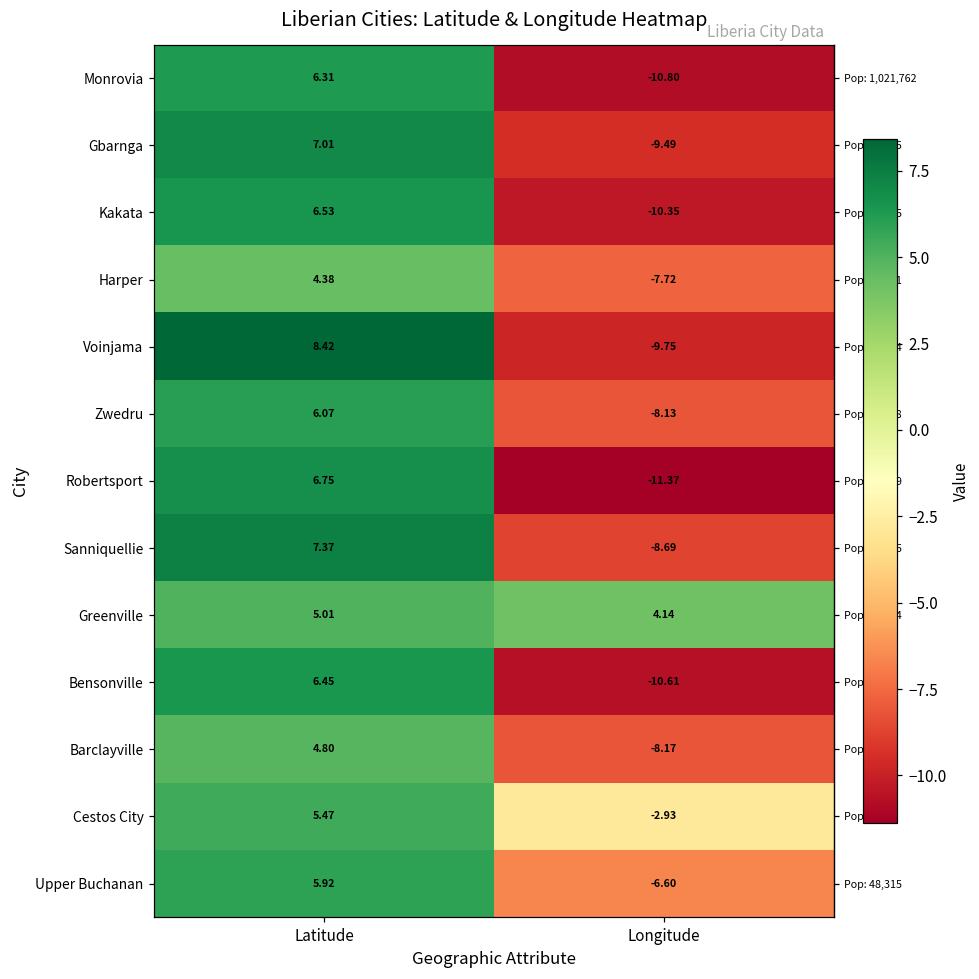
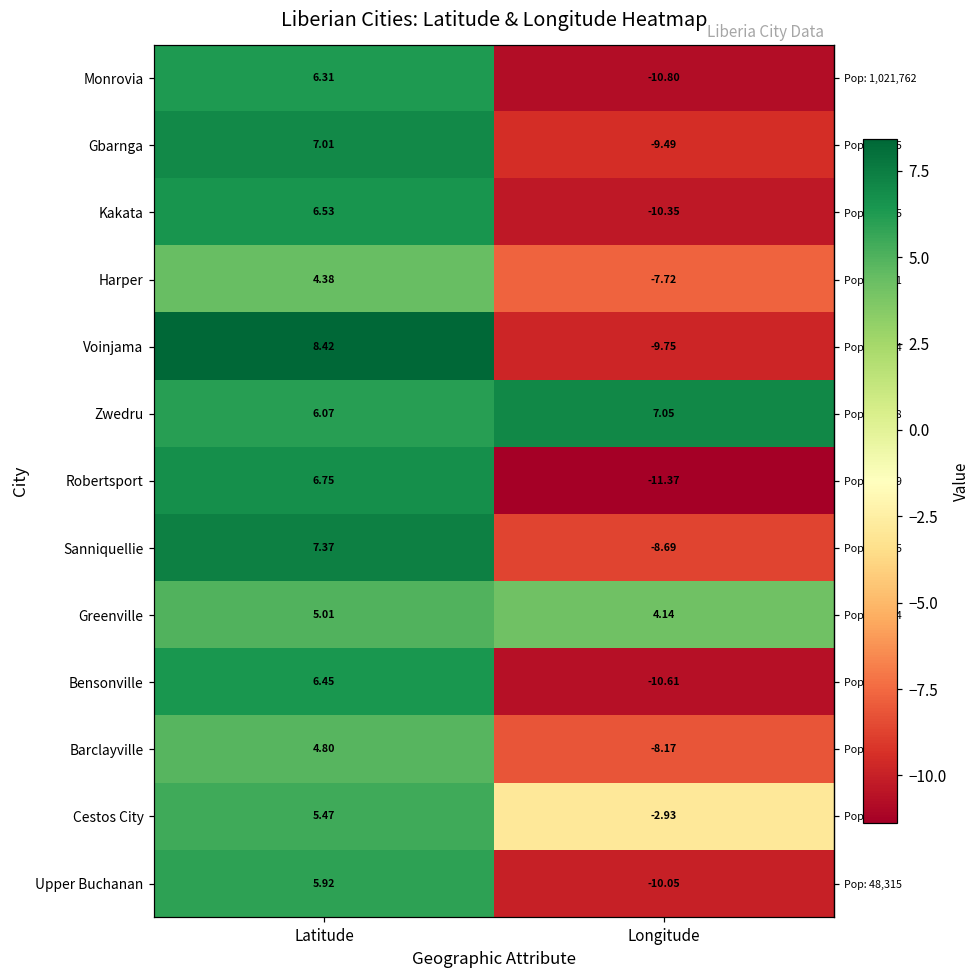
  {
    "Monrovia": {
      "Latitude": 6.31,
      "Longitude": -10.80
    },
    "Gbarnga": {
      "Latitude": 7.01,
      "Longitude": -9.49
    },
    "Kakata": {
      "Latitude": 6.53,
      "Longitude": -10.35
    },
    "Harper": {
      "Latitude": 4.38,
      "Longitude": -7.72
    },
    "Voinjama": {
      "Latitude": 8.42,
      "Longitude": -9.75
    },
    "Zwedru": {
      "Latitude": 6.07,
-     "Longitude": -8.13
+     "Longitude": 7.05
    },
    "Robertsport": {
      "Latitude": 6.75,
      "Longitude": -11.37
    },
    "Sanniquellie": {
      "Latitude": 7.37,
      "Longitude": -8.69
    },
    "Greenville": {
      "Latitude": 5.01,
      "Longitude": 4.14
    },
    "Bensonville": {
      "Latitude": 6.45,
      "Longitude": -10.61
    },
    "Barclayville": {
      "Latitude": 4.80,
      "Longitude": -8.17
    },
    "Cestos City": {
      "Latitude": 5.47,
      "Longitude": -2.93
    },
    "Upper Buchanan": {
      "Latitude": 5.92,
-     "Longitude": -6.60
+     "Longitude": -10.05
    }
  }
